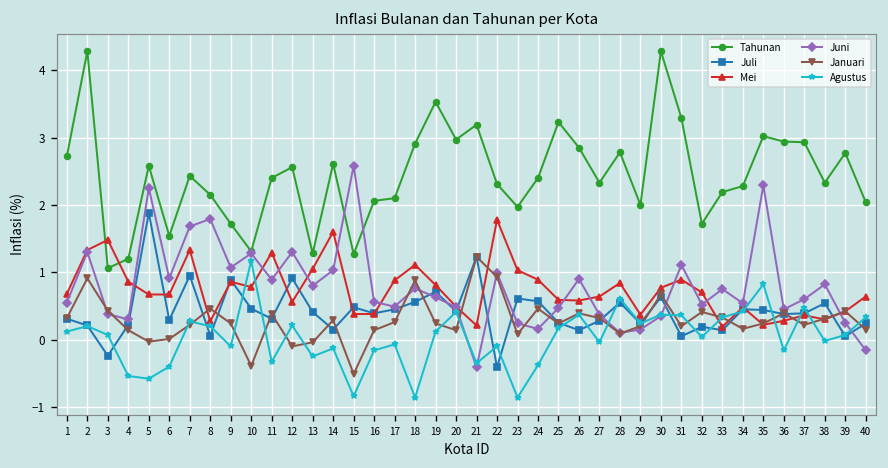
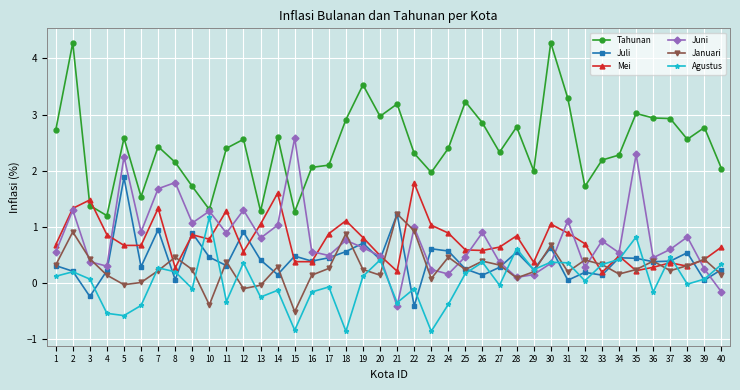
  {
    "Tahunan": {
      "1": 2.7,
      "2": 4.3,
-     "3": 1.1,
+     "3": 1.4,
      "4": 1.2,
      "5": 2.6,
      "6": 1.5,
      "7": 2.4,
      "8": 2.2,
      "9": 1.7,
      "11": 2.4,
      "12": 2.6,
      "13": 1.3,
      "14": 2.6,
      "15": 1.3,
      "16": 2.1,
      "17": 2.1,
      "18": 2.9,
      "19": 3.5,
      "20": 3.0,
      "21": 3.2,
      "22": 2.3,
      "23": 2.0,
      "24": 2.4,
      "25": 3.2,
      "26": 2.9,
      "27": 2.3,
      "28": 2.8,
      "29": 2.0,
      "30": 4.3,
      "31": 3.3,
      "32": 1.7,
      "33": 2.2,
      "34": 2.3,
      "35": 3.0,
      "36": 2.9,
      "37": 2.9,
-     "38": 2.3,
+     "38": 2.6,
      "39": 2.8,
      "40": 2.0
    },
    "Juli": {
      "3": -0.2,
      "4": 0.2,
      "5": 1.9,
      "6": 0.3,
      "7": 1.0,
      "8": 0.1,
      "10": 0.5,
      "11": 0.3,
      "12": 0.9,
      "13": 0.4,
      "14": 0.2,
      "15": 0.5,
      "18": 0.6,
      "19": 0.7,
      "22": -0.4,
      "23": 0.6,
      "24": 0.6,
      "26": 0.1,
      "28": 0.6,
      "31": 0.1,
      "32": 0.2,
      "33": 0.1,
      "35": 0.4,
      "38": 0.5,
      "40": 0.2
    },
    "Mei": {
      "1": 0.7,
      "3": 1.5,
      "4": 0.9,
      "5": 0.7,
      "6": 0.7,
      "7": 1.3,
      "8": 0.3,
      "10": 0.8,
      "11": 1.3,
      "12": 0.6,
      "13": 1.1,
      "14": 1.6,
      "15": 0.4,
      "17": 0.9,
      "18": 1.1,
      "19": 0.8,
      "21": 0.2,
      "22": 1.8,
      "23": 1.0,
      "24": 0.9,
      "25": 0.6,
      "26": 0.6,
      "27": 0.6,
      "28": 0.8,
      "29": 0.4,
-     "30": 0.8,
+     "30": 1.1,
      "31": 0.9,
      "32": 0.7,
      "33": 0.2,
      "36": 0.3,
      "40": 0.6
    },
    "Juni": {
      "1": 0.6,
      "3": 0.4,
      "4": 0.3,
      "5": 2.3,
      "6": 0.9,
      "7": 1.7,
      "8": 1.8,
      "9": 1.1,
      "11": 0.9,
      "12": 1.3,
      "13": 0.8,
      "14": 1.0,
      "15": 2.6,
      "16": 0.6,
      "18": 0.8,
      "19": 0.6,
      "21": -0.4,
      "22": 1.0,
      "23": 0.2,
      "24": 0.2,
      "25": 0.5,
      "26": 0.9,
      "27": 0.4,
      "29": 0.2,
      "31": 1.1,
-     "32": 0.5,
+     "32": 0.3,
      "33": 0.8,
      "34": 0.5,
      "35": 2.3,
      "36": 0.5,
      "37": 0.6,
      "38": 0.8,
      "39": 0.3,
      "40": -0.2
    },
    "Januari": {
      "2": 0.9,
      "3": 0.4,
      "4": 0.1,
      "5": 0.0,
      "6": 0.0,
      "7": 0.2,
      "8": 0.5,
      "9": 0.2,
      "10": -0.4,
      "11": 0.4,
      "12": -0.1,
      "13": 0.0,
      "14": 0.3,
      "15": -0.5,
      "16": 0.1,
      "17": 0.3,
      "18": 0.9,
      "19": 0.2,
      "20": 0.1,
      "22": 0.9,
      "23": 0.1,
      "24": 0.5,
      "31": 0.2,
      "32": 0.4,
      "34": 0.2,
      "37": 0.2,
      "40": 0.2
    },
    "Agustus": {
      "1": 0.1,
      "3": 0.1,
      "4": -0.5,
      "5": -0.6,
      "6": -0.4,
      "7": 0.3,
      "8": 0.2,
      "9": -0.1,
      "10": 1.2,
      "11": -0.3,
-     "12": 0.2,
+     "12": 0.4,
      "13": -0.3,
      "14": -0.1,
      "15": -0.8,
      "16": -0.2,
      "17": -0.1,
      "18": -0.9,
      "19": 0.1,
      "21": -0.4,
      "22": -0.1,
      "23": -0.9,
      "24": -0.4,
      "25": 0.2,
      "27": 0.0,
      "28": 0.6,
      "31": 0.4,
      "32": 0.0,
      "35": 0.8,
      "36": -0.2,
      "37": 0.5,
      "38": 0.0,
      "40": 0.3
    }
  }
